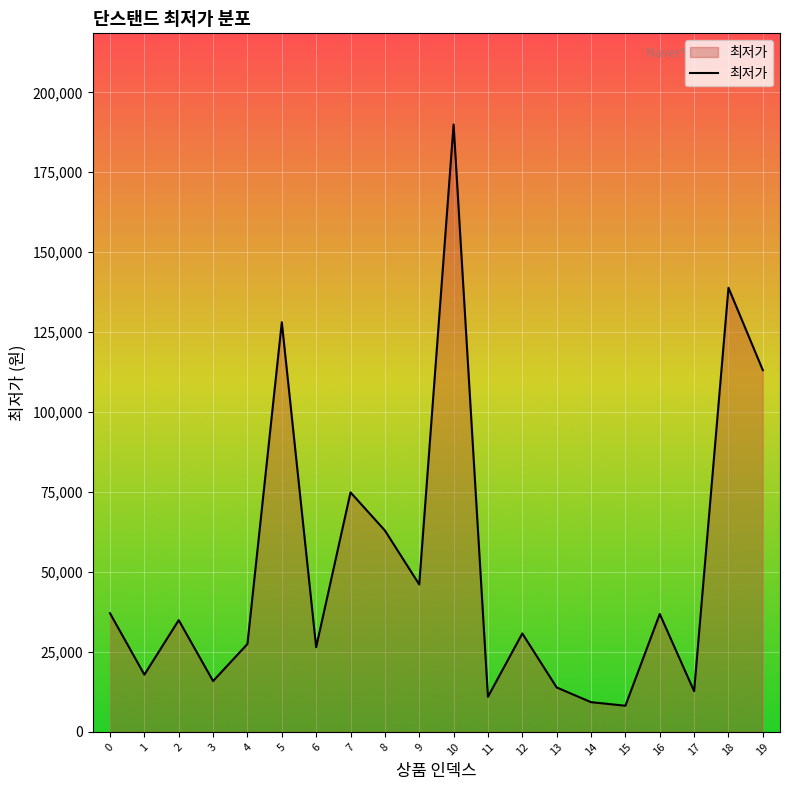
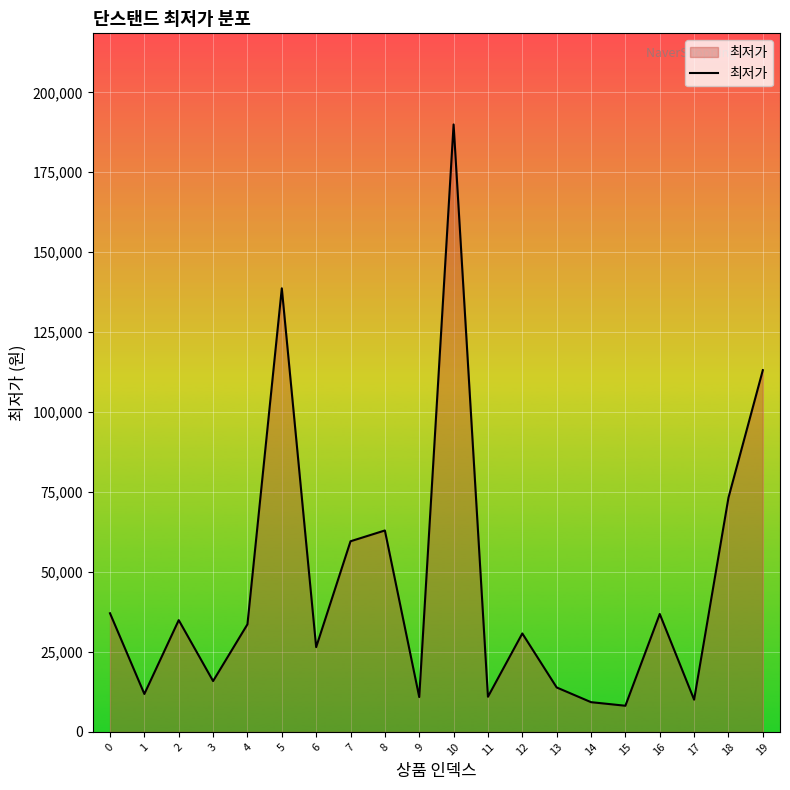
  {
    "0": "37,000",
-   "1": "18,000",
+   "1": "12,000",
    "2": "35,000",
    "3": "16,000",
-   "4": "28,000",
-   "5": "128,000",
+   "4": "34,000",
+   "5": "139,000",
    "6": "27,000",
-   "7": "75,000",
+   "7": "60,000",
    "8": "63,000",
-   "9": "46,000",
+   "9": "11,000",
    "10": "190,000",
    "11": "11,000",
    "12": "31,000",
    "13": "14,000",
    "14": "9,000",
    "15": "8,000",
    "16": "37,000",
-   "17": "13,000",
-   "18": "139,000",
+   "17": "10,000",
+   "18": "73,000",
    "19": "113,000"
  }
